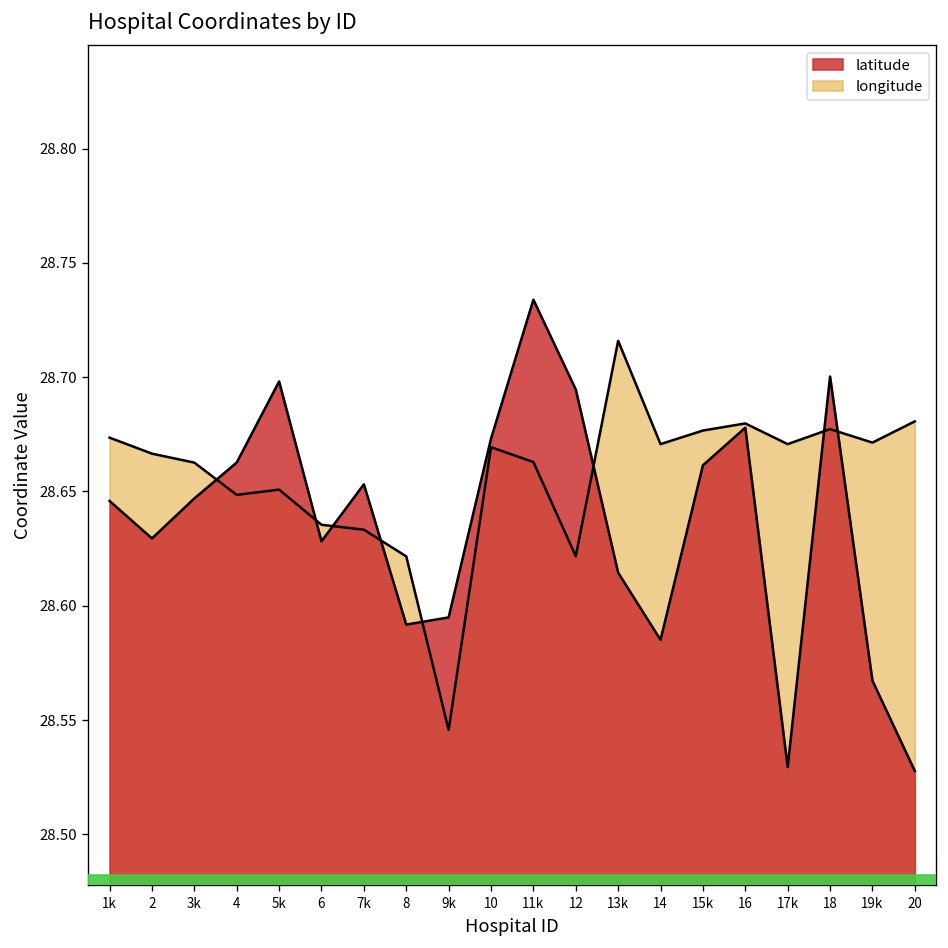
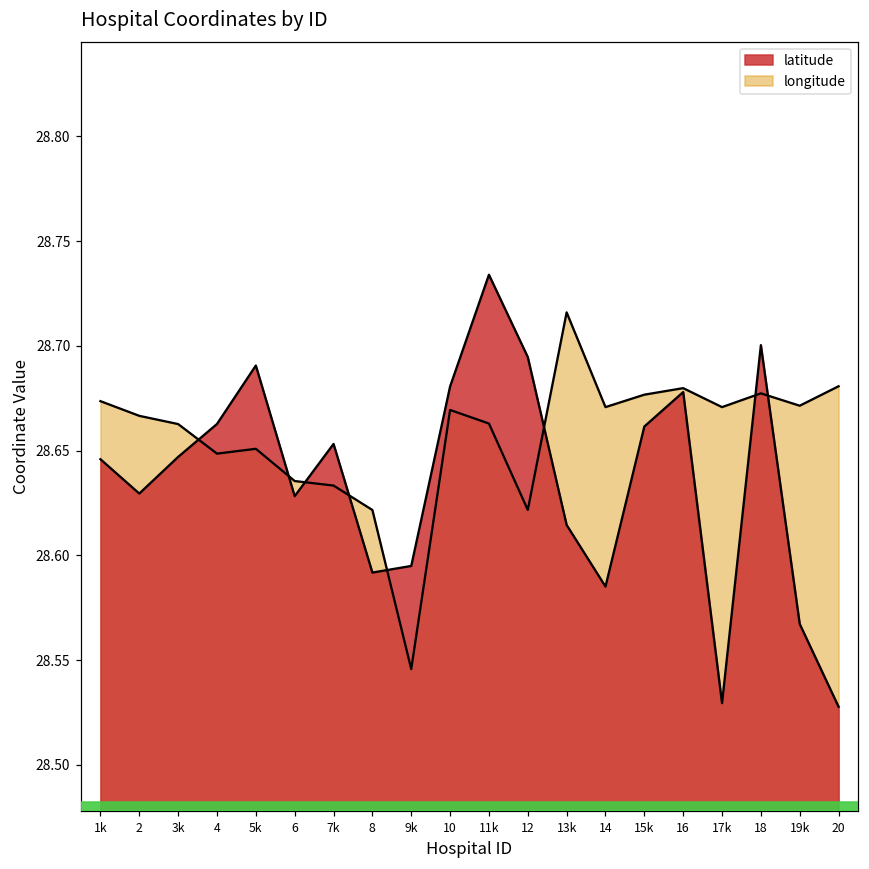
  {
    "latitude": {
      "1k": 28.646,
      "2": 28.629,
      "3k": 28.647,
      "4": 28.663,
-     "5k": 28.698,
+     "5k": 28.691,
      "6": 28.628,
      "7k": 28.653,
      "8": 28.592,
      "9k": 28.595,
-     "10": 28.673,
+     "10": 28.681,
      "11k": 28.734,
      "12": 28.695,
      "13k": 28.614,
      "14": 28.585,
      "15k": 28.661,
      "16": 28.678,
      "17k": 28.529,
      "18": 28.700,
      "19k": 28.567,
      "20": 28.528
    },
    "longitude": {
      "1k": 28.674,
      "2": 28.667,
      "3k": 28.663,
      "4": 28.649,
      "5k": 28.651,
      "6": 28.635,
      "7k": 28.633,
      "8": 28.622,
      "9k": 28.546,
      "10": 28.669,
      "11k": 28.663,
      "12": 28.622,
      "13k": 28.716,
      "14": 28.671,
      "15k": 28.677,
      "16": 28.680,
      "17k": 28.671,
      "18": 28.677,
      "19k": 28.671,
      "20": 28.681
    }
  }
